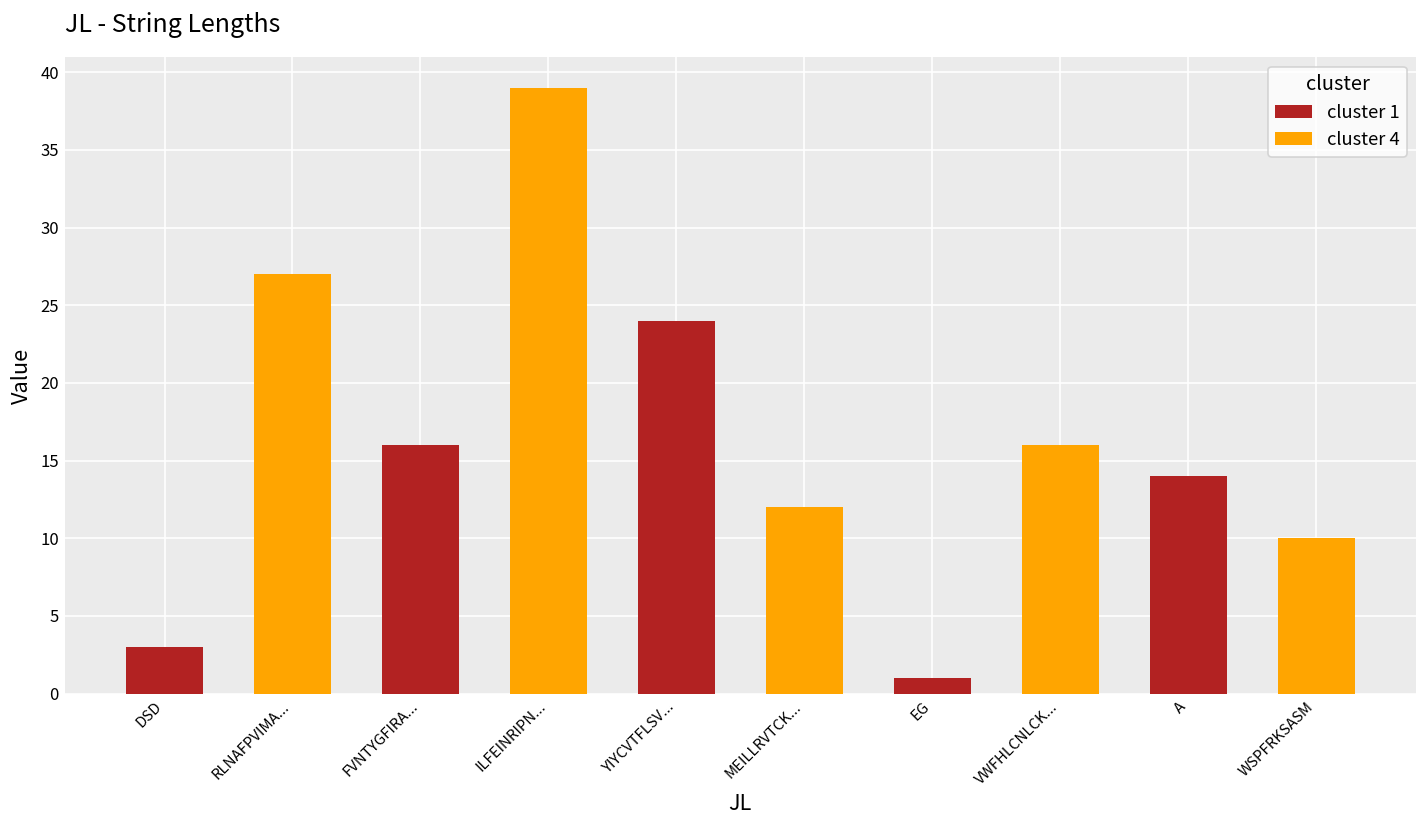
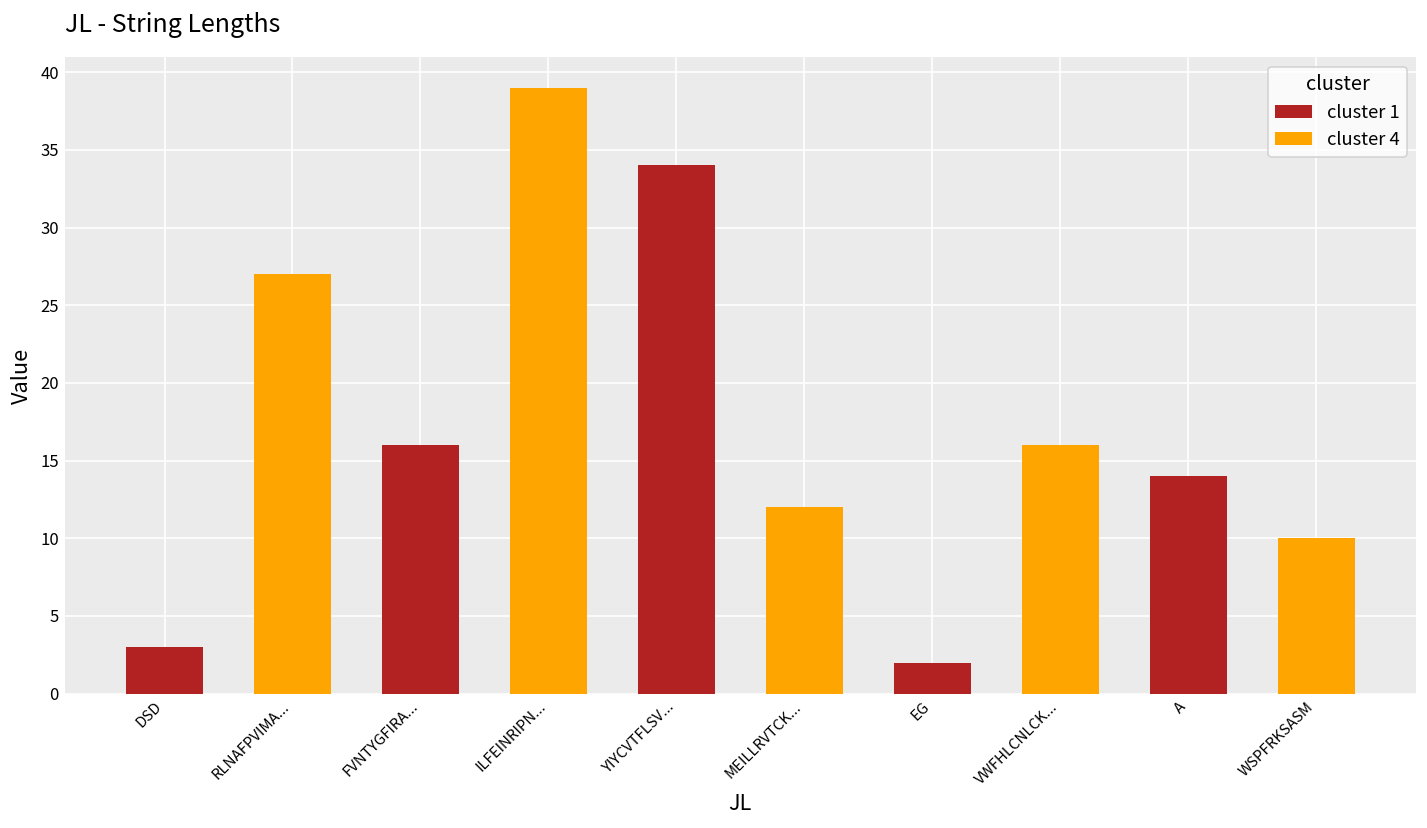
  {
    "DSD": 3,
    "RLNAFPVIMA...": 27,
    "FVNTYGFIRA...": 16,
    "ILFEINRIPN...": 39,
-   "YIYCVTFLSV...": 24,
+   "YIYCVTFLSV...": 34,
    "MEILLRVTCK...": 12,
-   "EG": 1,
+   "EG": 2,
    "VWFHLCNLCK...": 16,
    "A": 14,
    "WSPFRKSASM": 10
  }
